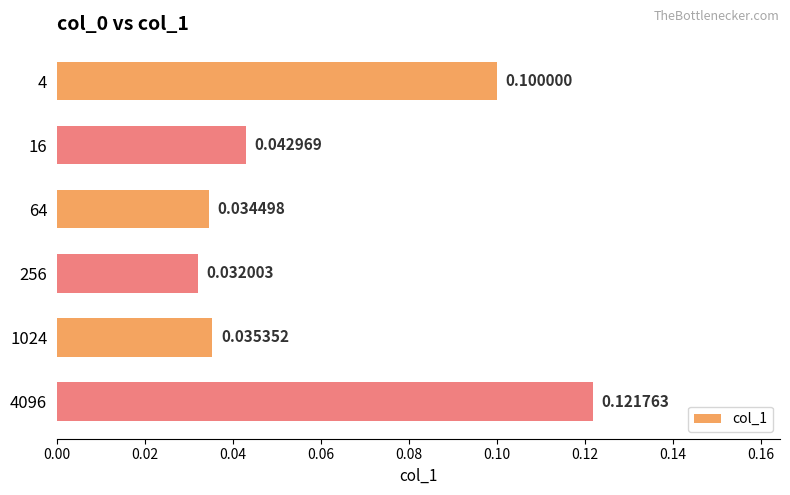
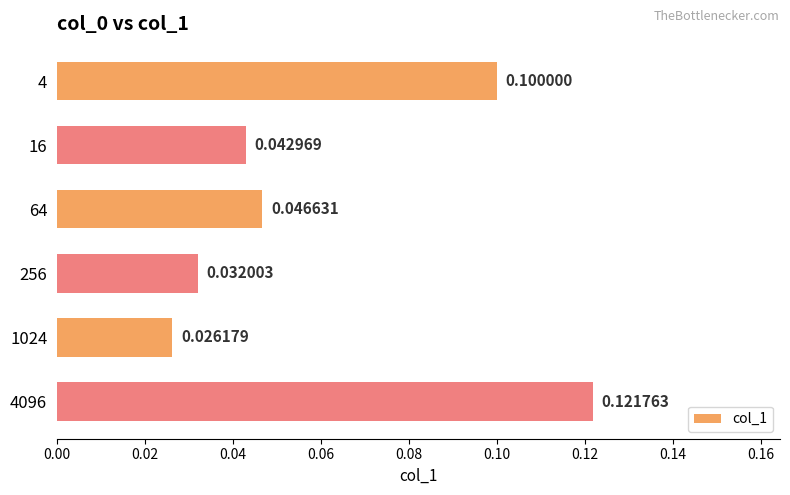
  {
    "4": 0.100000,
    "16": 0.042969,
-   "64": 0.034498,
+   "64": 0.046631,
    "256": 0.032003,
-   "1024": 0.035352,
+   "1024": 0.026179,
    "4096": 0.121763
  }
